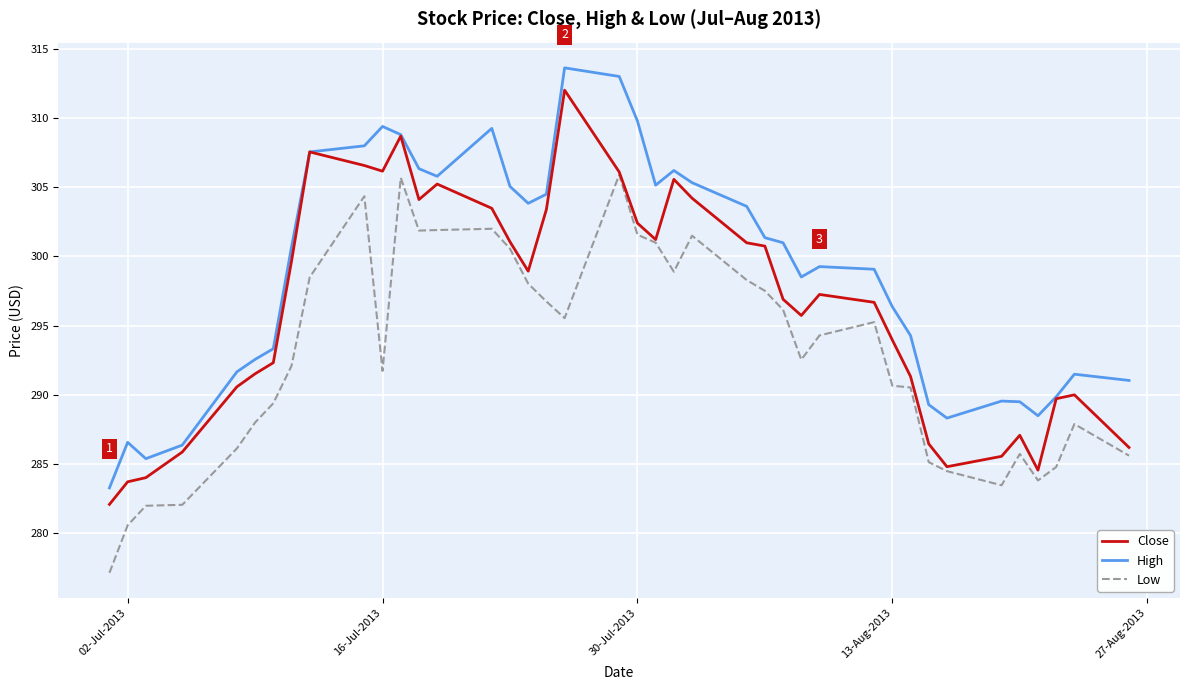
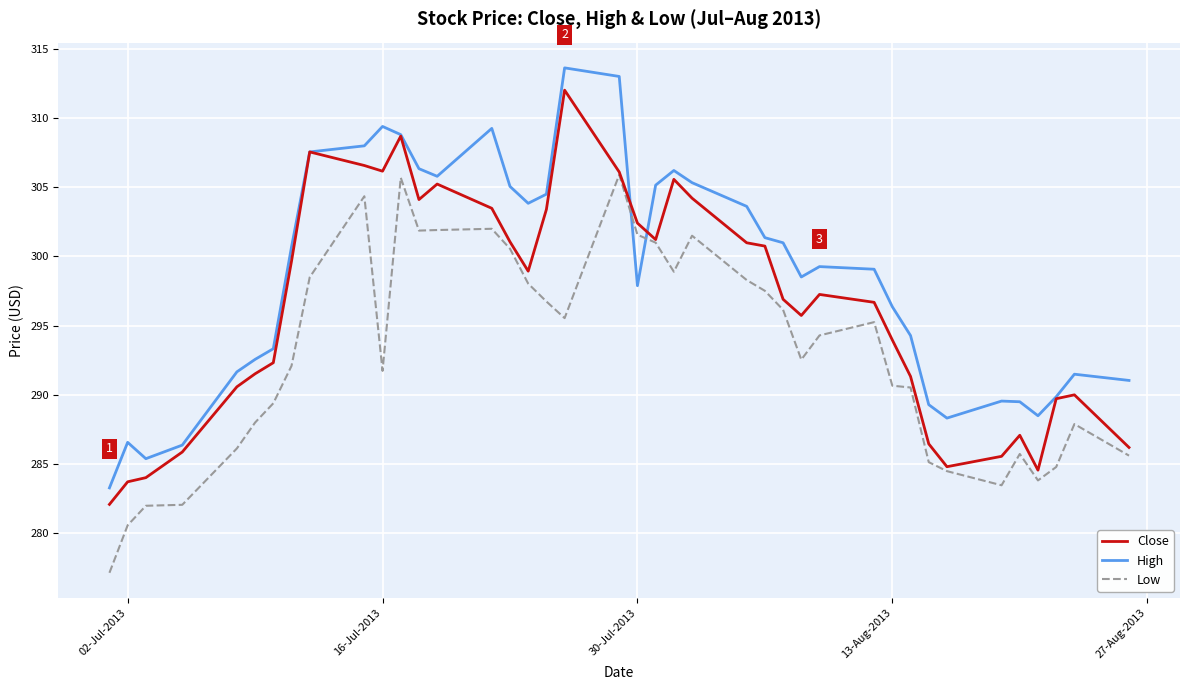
  {
    "Close": {
      "02-Jul-2013": 283.7,
      "16-Jul-2013": 306.2,
      "30-Jul-2013": 302.4,
      "13-Aug-2013": 294.0
    },
    "High": {
      "16-Jul-2013": 309.4,
-     "30-Jul-2013": 309.8,
+     "30-Jul-2013": 297.9,
      "13-Aug-2013": 296.4
    },
    "Low": {
      "02-Jul-2013": 280.6,
      "16-Jul-2013": 291.7,
      "30-Jul-2013": 301.6,
      "13-Aug-2013": 290.7
    }
  }
